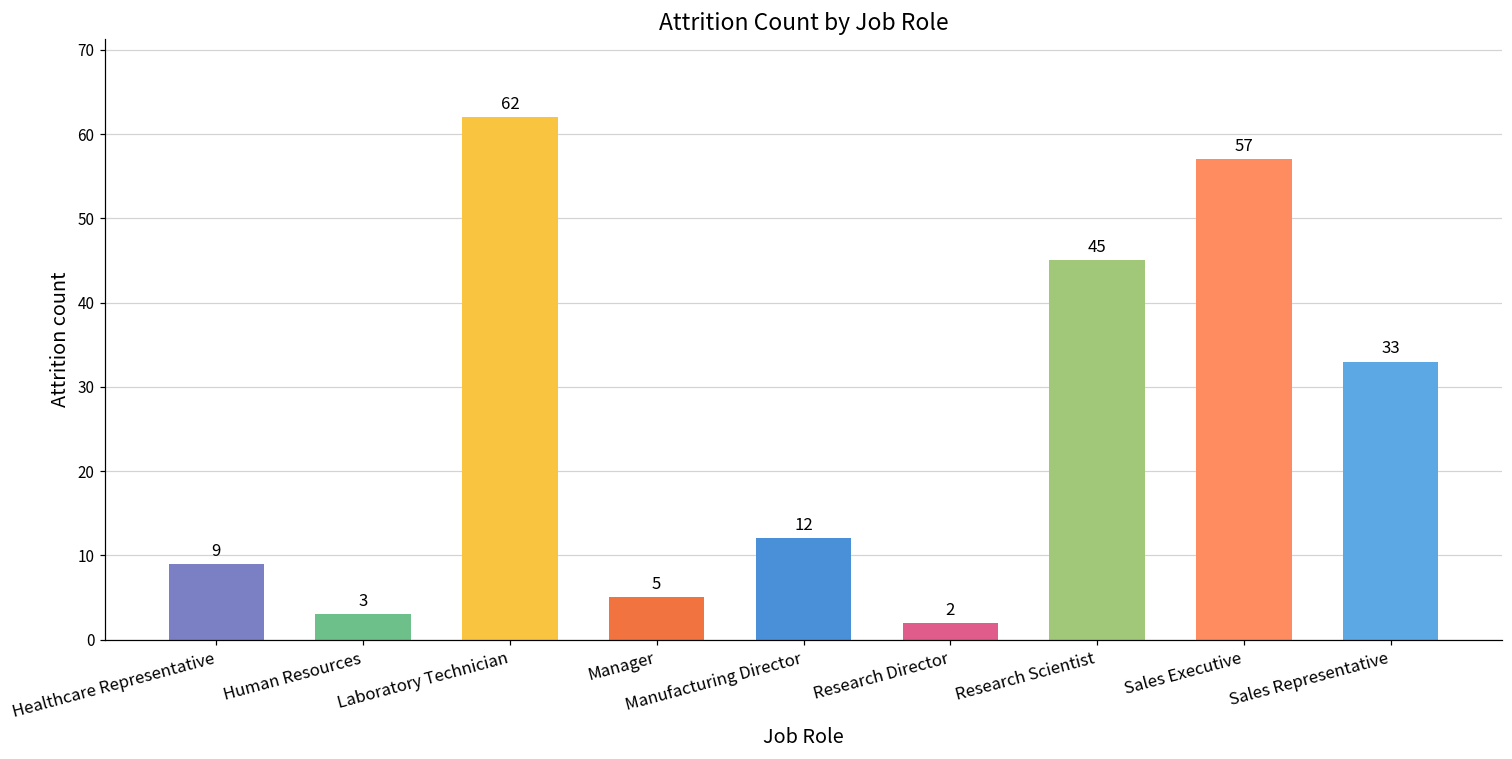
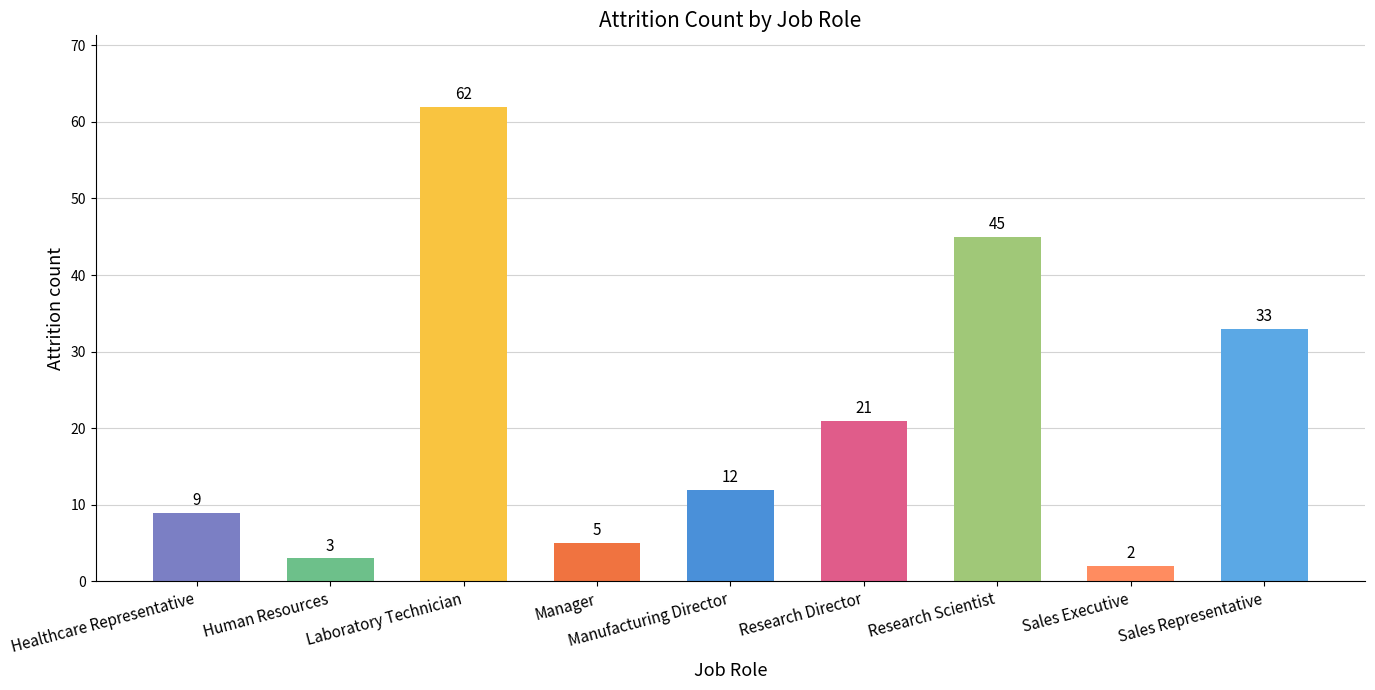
  {
    "Healthcare Representative": 9,
    "Human Resources": 3,
    "Laboratory Technician": 62,
    "Manager": 5,
    "Manufacturing Director": 12,
-   "Research Director": 2,
+   "Research Director": 21,
    "Research Scientist": 45,
-   "Sales Executive": 57,
+   "Sales Executive": 2,
    "Sales Representative": 33
  }
